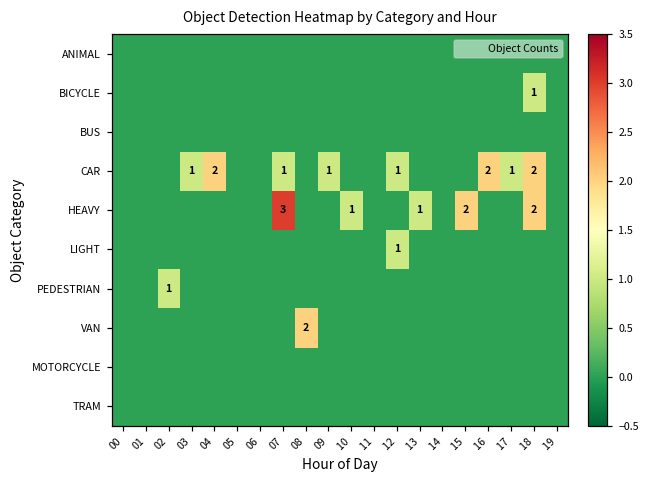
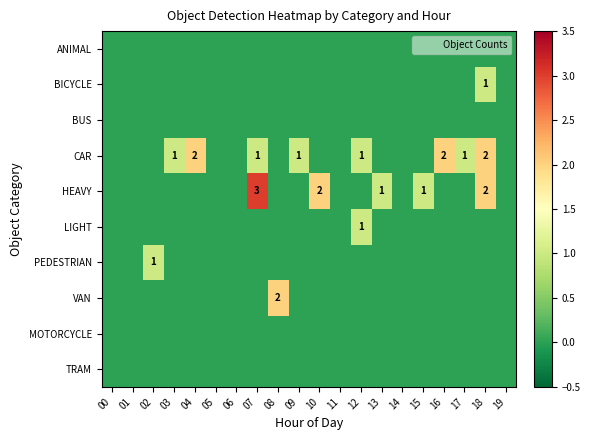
  {
    "BICYCLE": {
      "18": 1
    },
    "CAR": {
      "03": 1,
      "04": 2,
      "07": 1,
      "09": 1,
      "12": 1,
      "16": 2,
      "17": 1,
      "18": 2
    },
    "HEAVY": {
      "07": 3,
-     "10": 1,
+     "10": 2,
      "13": 1,
-     "15": 2,
+     "15": 1,
      "18": 2
    },
    "LIGHT": {
      "12": 1
    },
    "PEDESTRIAN": {
      "02": 1
    },
    "VAN": {
      "08": 2
    }
  }
